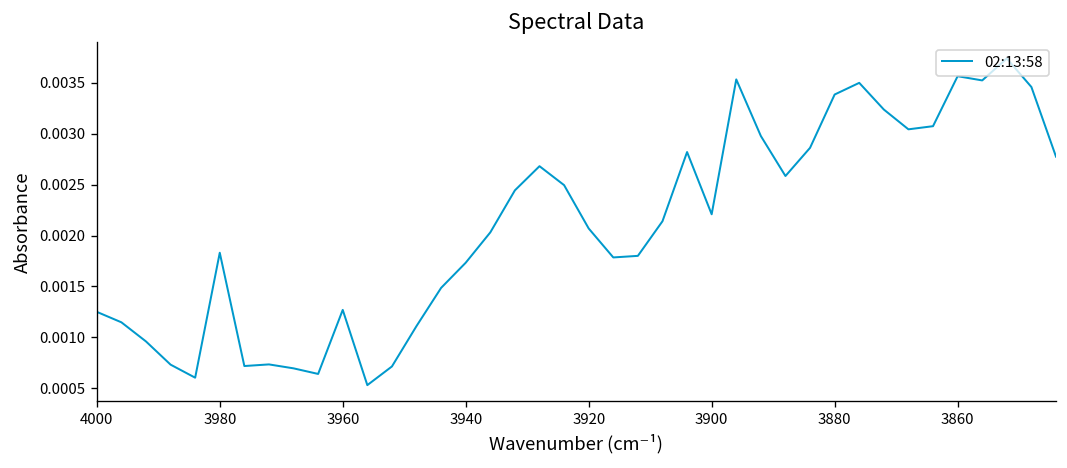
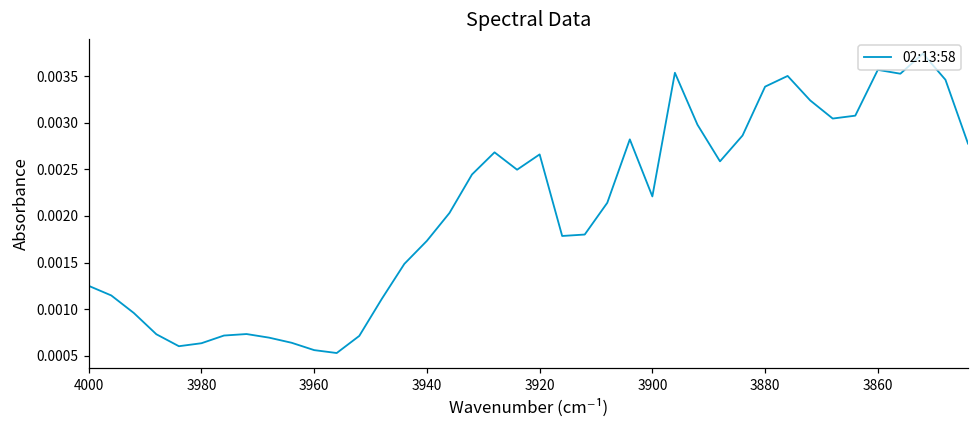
  {
    "4000": 0.0012,
-   "3980": 0.0018,
-   "3960": 0.0013,
+   "3980": 0.0006,
+   "3960": 0.0006,
    "3940": 0.0017,
-   "3920": 0.0021,
+   "3920": 0.0027,
    "3900": 0.0022,
    "3880": 0.0034
  }
